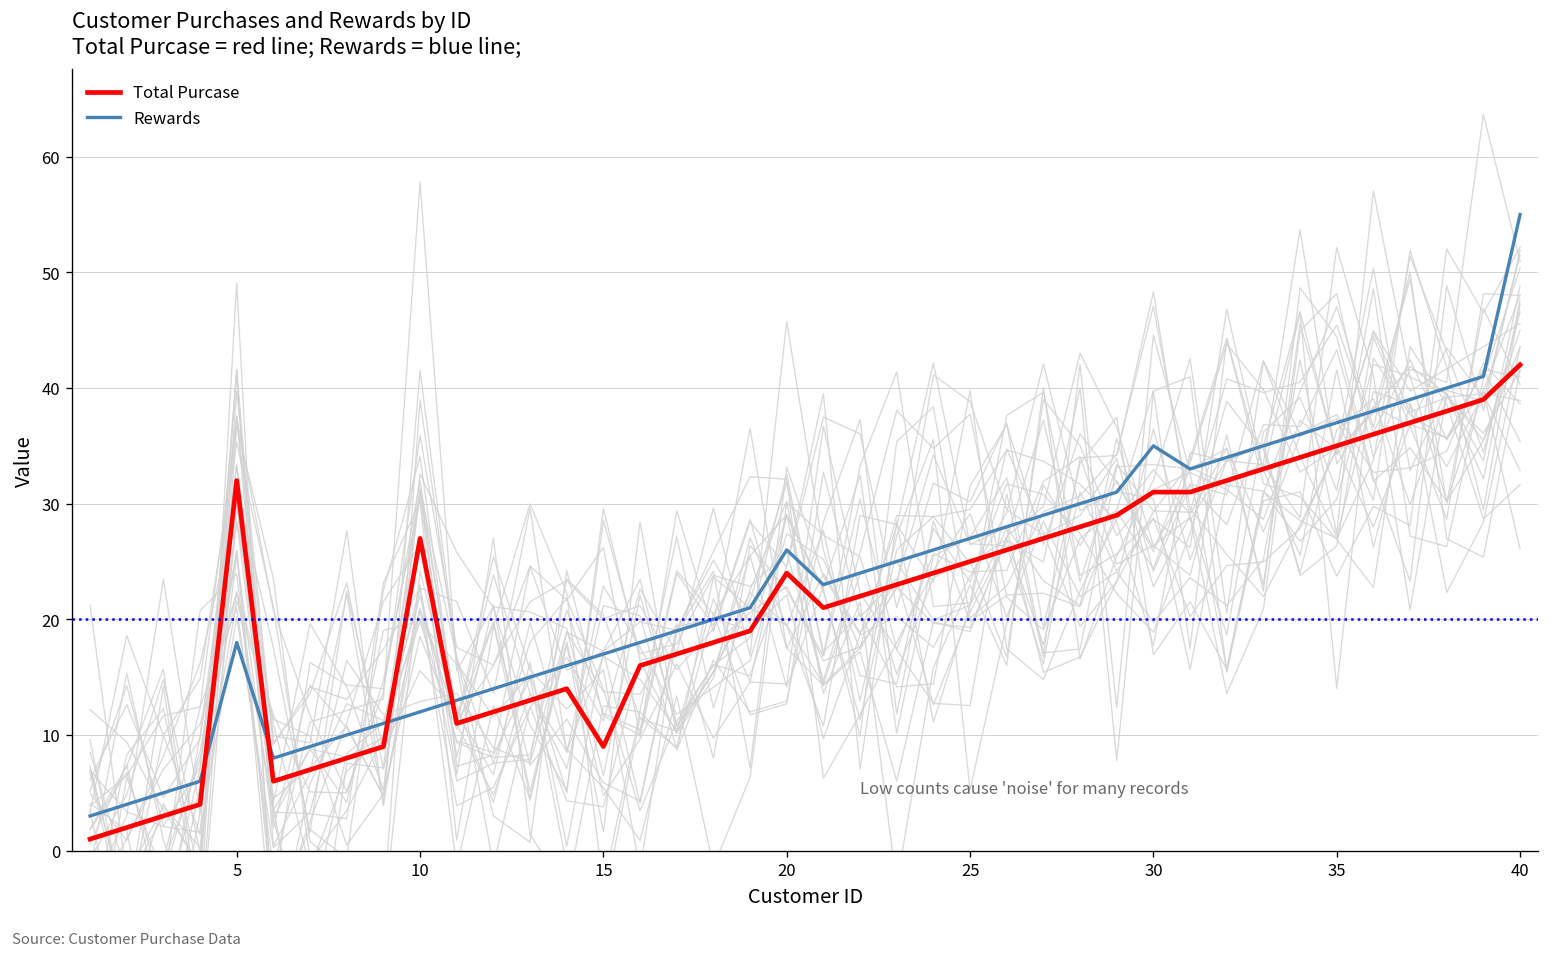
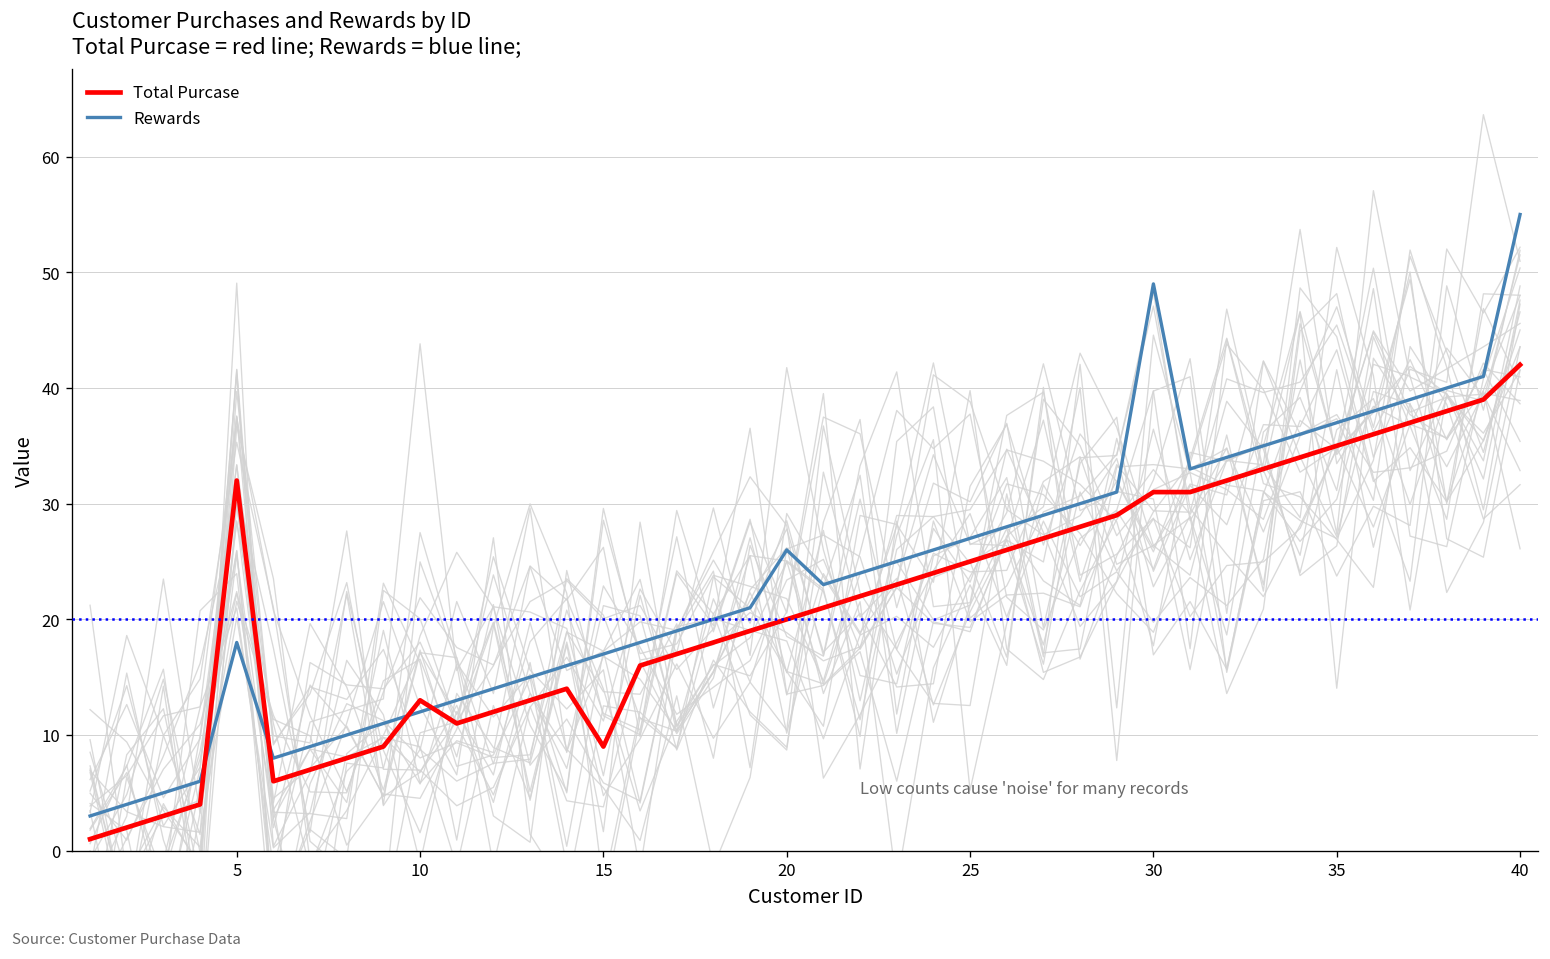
  {
    "Total Purcase": {
      "5": 32,
-     "10": 27,
+     "10": 13,
      "15": 9,
-     "20": 24
+     "20": 20
    },
    "Rewards": {
      "5": 18,
      "10": 12,
-     "30": 35,
+     "30": 49,
      "35": 37,
      "40": 55
    }
  }
